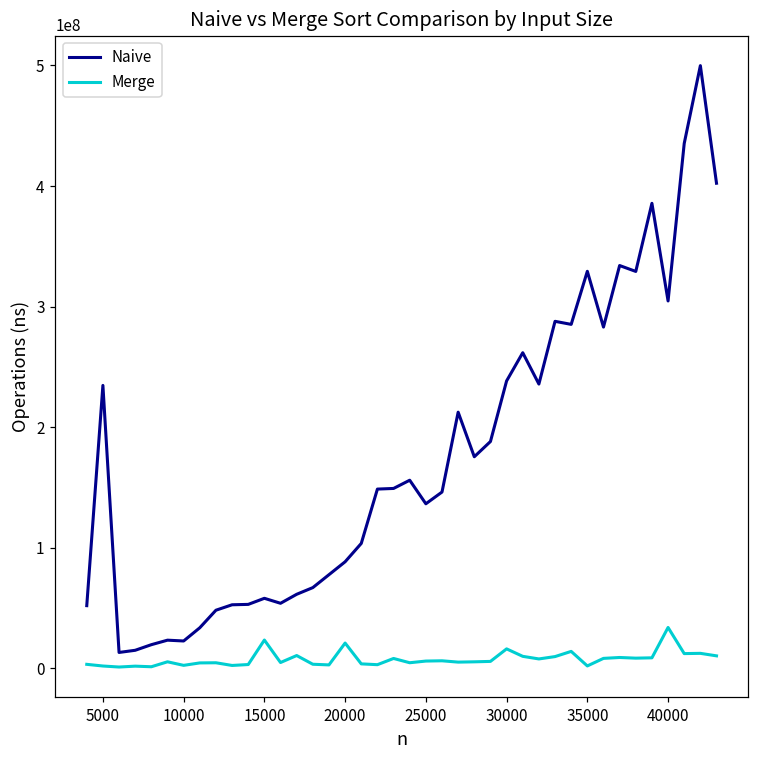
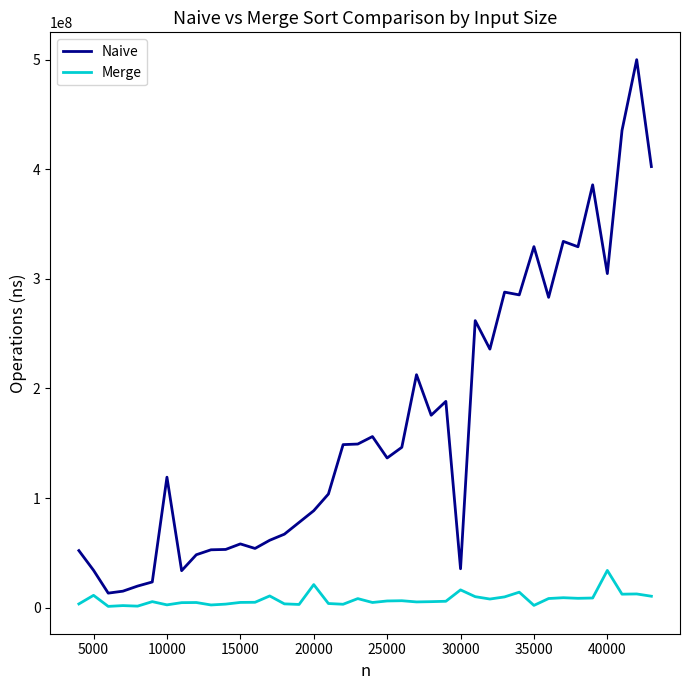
  {
    "Naive": {
-     "5000": 235000000,
-     "10000": 23000000,
+     "5000": 34000000,
+     "10000": 119000000,
      "15000": 58000000,
      "20000": 88000000,
      "25000": 137000000,
-     "30000": 238000000,
+     "30000": 35000000,
      "35000": 329000000,
      "40000": 305000000
    },
    "Merge": {
-     "5000": 2000000,
+     "5000": 11000000,
      "10000": 3000000,
-     "15000": 24000000,
+     "15000": 5000000,
      "20000": 21000000,
      "25000": 6000000,
      "30000": 16000000,
      "35000": 2000000,
      "40000": 34000000
    }
  }
